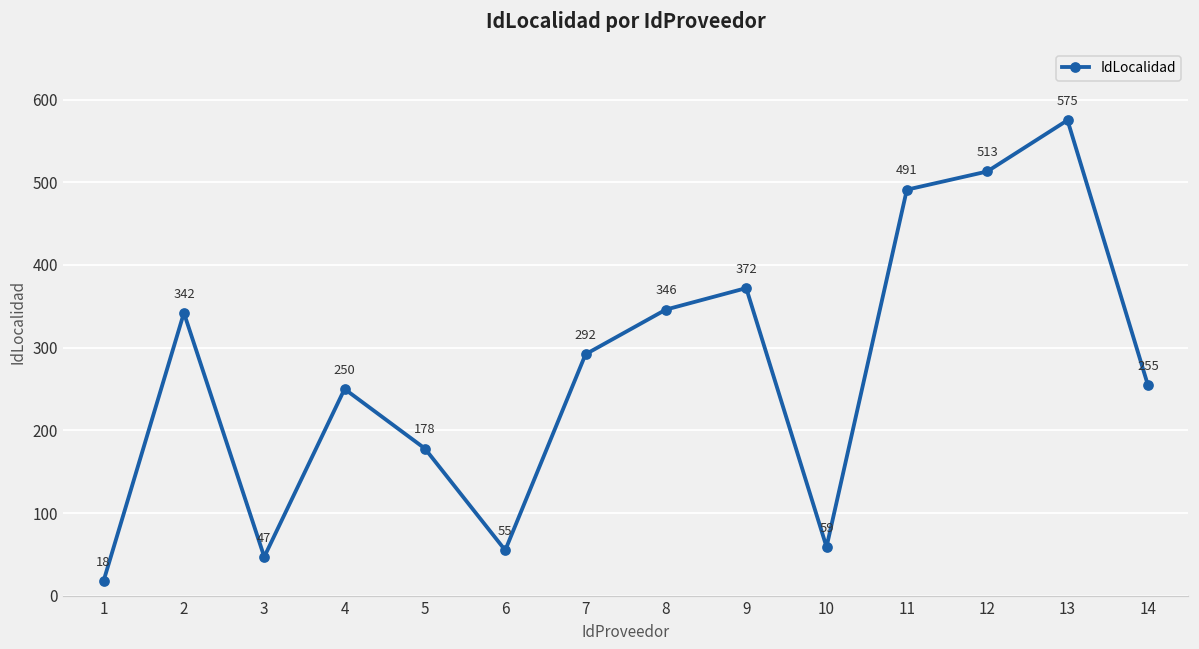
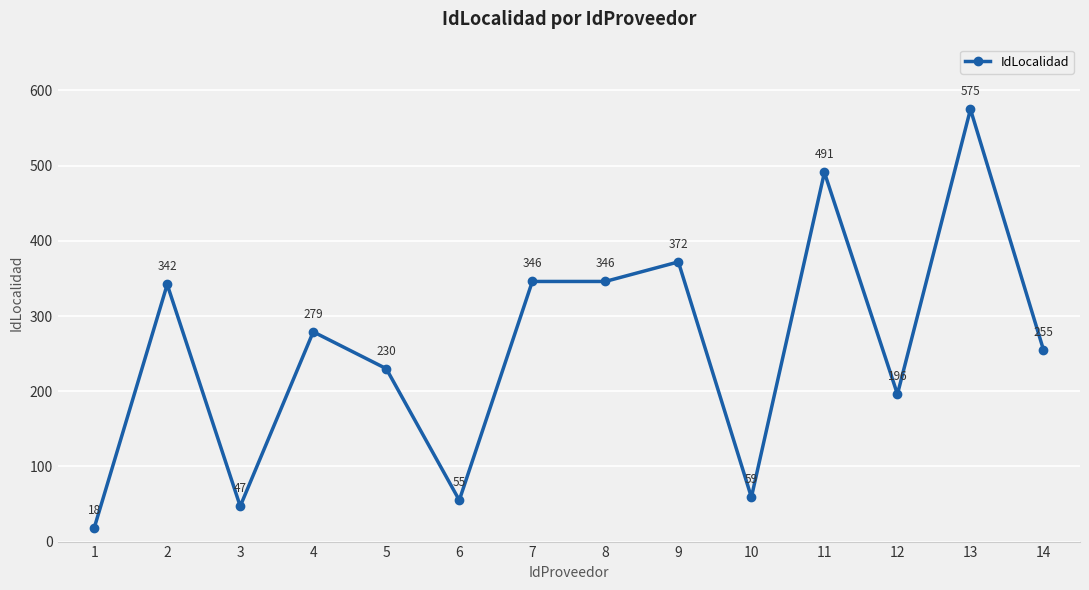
  {
    "1": 18,
    "2": 342,
    "3": 47,
-   "4": 250,
-   "5": 178,
+   "4": 279,
+   "5": 230,
    "6": 55,
-   "7": 292,
+   "7": 346,
    "8": 346,
    "9": 372,
    "10": 59,
    "11": 491,
-   "12": 513,
+   "12": 196,
    "13": 575,
    "14": 255
  }
